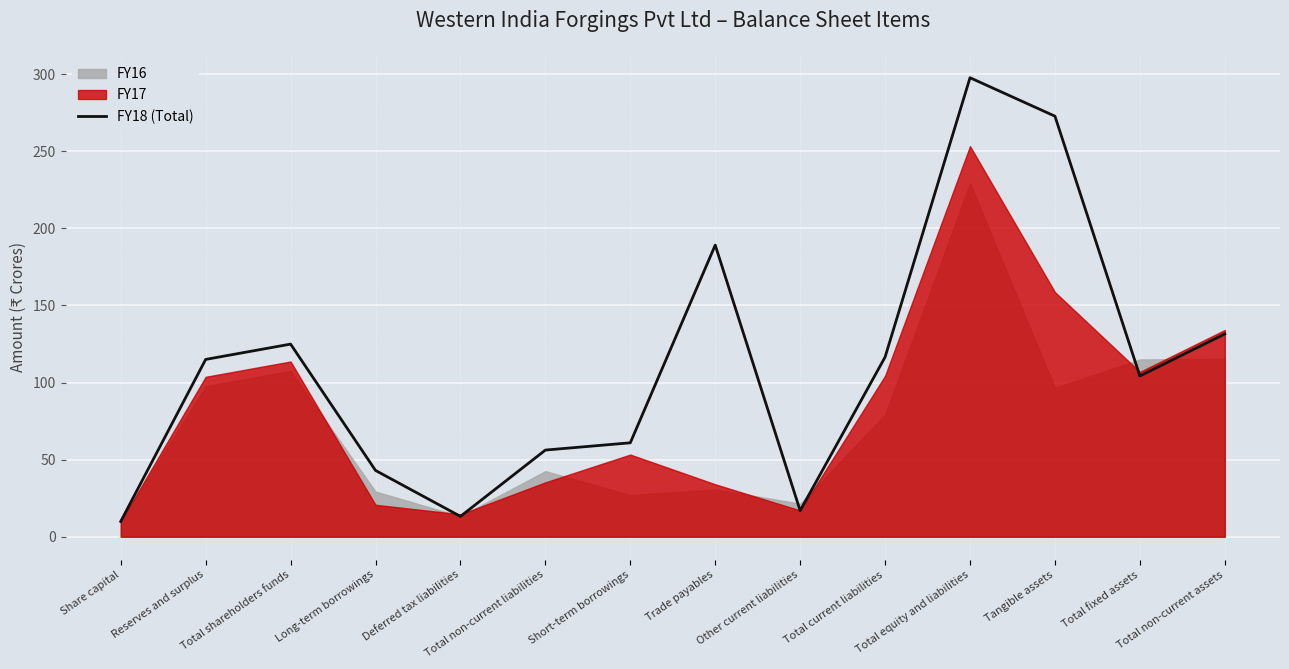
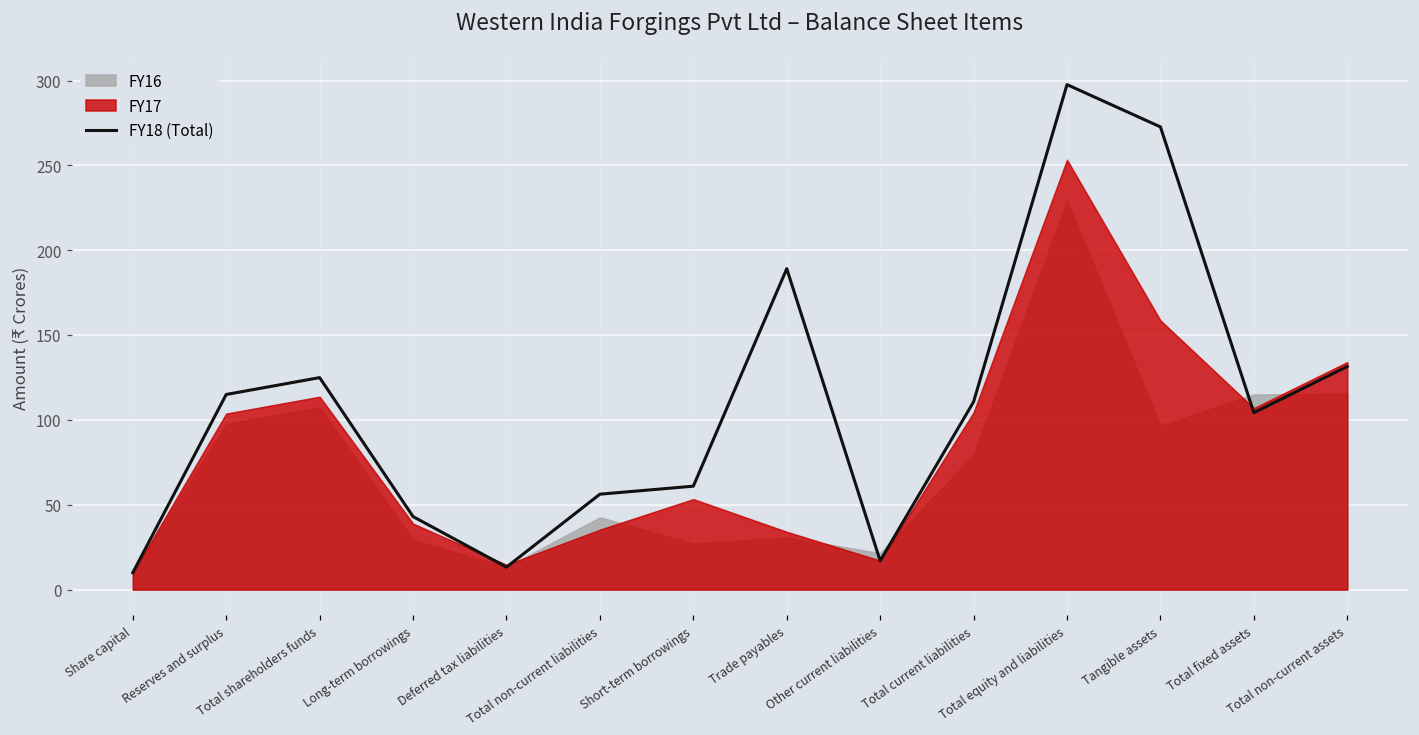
  {
    "FY18 (Total)": {
      "Reserves and surplus": 115,
      "Total shareholders funds": 125,
      "Long-term borrowings": 43,
      "Total non-current liabilities": 56,
      "Short-term borrowings": 61,
      "Trade payables": 189,
-     "Total current liabilities": 116,
+     "Total current liabilities": 111,
      "Total equity and liabilities": 298,
      "Tangible assets": 273,
      "Total fixed assets": 104,
      "Total non-current assets": 131
    },
    "FY16": {
      "Reserves and surplus": 98,
      "Total shareholders funds": 107,
      "Long-term borrowings": 29,
      "Total non-current liabilities": 43,
      "Short-term borrowings": 27,
      "Trade payables": 31,
      "Other current liabilities": 21,
      "Total current liabilities": 79,
      "Total equity and liabilities": 229,
      "Tangible assets": 96,
      "Total fixed assets": 115,
      "Total non-current assets": 115
    },
    "FY17": {
      "Reserves and surplus": 104,
      "Total shareholders funds": 114,
-     "Long-term borrowings": 21,
+     "Long-term borrowings": 39,
      "Total non-current liabilities": 35,
      "Short-term borrowings": 53,
      "Trade payables": 34,
      "Total current liabilities": 104,
      "Total equity and liabilities": 253,
      "Tangible assets": 159,
      "Total fixed assets": 107,
      "Total non-current assets": 134
    }
  }
